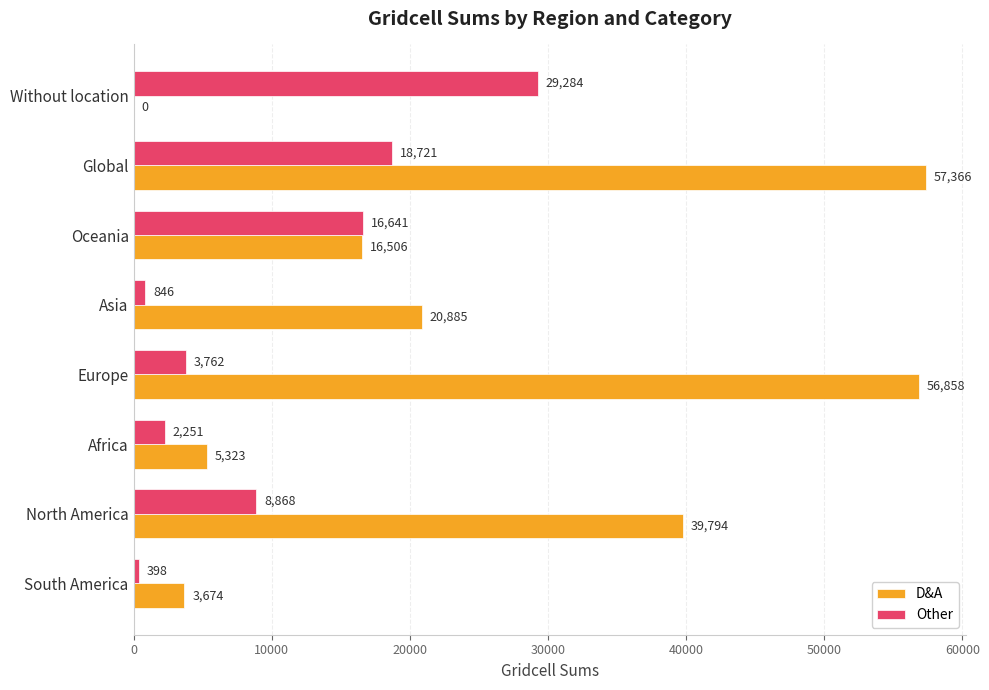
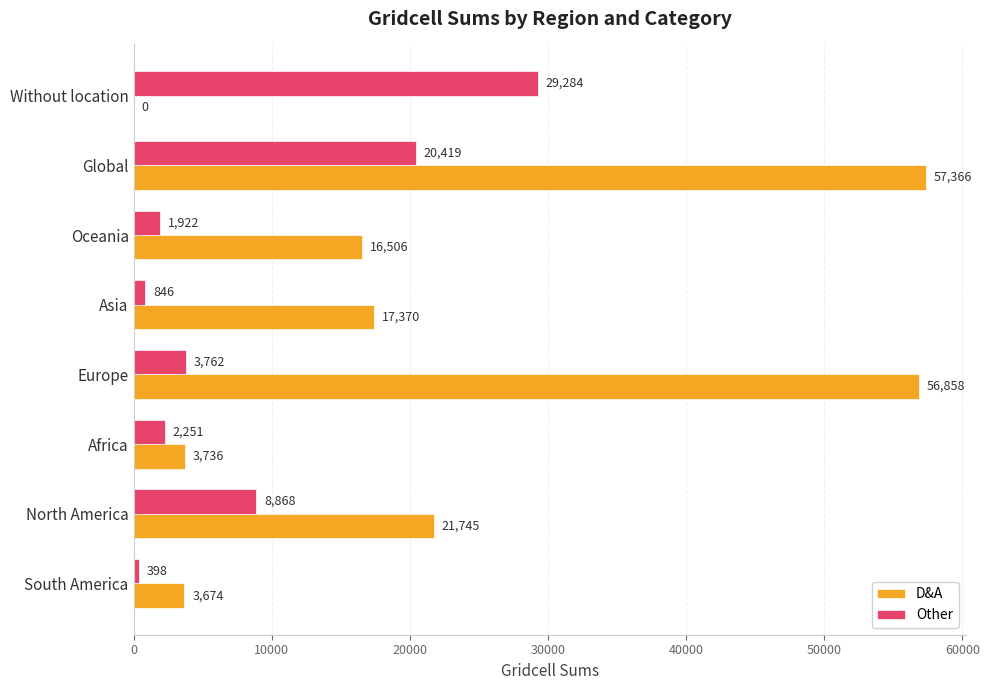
  {
    "D&A": {
      "Without location": "0",
      "Global": "57,366",
      "Oceania": "16,506",
-     "Asia": "20,885",
+     "Asia": "17,370",
      "Europe": "56,858",
-     "Africa": "5,323",
-     "North America": "39,794",
+     "Africa": "3,736",
+     "North America": "21,745",
      "South America": "3,674"
    },
    "Other": {
      "Without location": "29,284",
-     "Global": "18,721",
-     "Oceania": "16,641",
+     "Global": "20,419",
+     "Oceania": "1,922",
      "Asia": "846",
      "Europe": "3,762",
      "Africa": "2,251",
      "North America": "8,868",
      "South America": "398"
    }
  }
